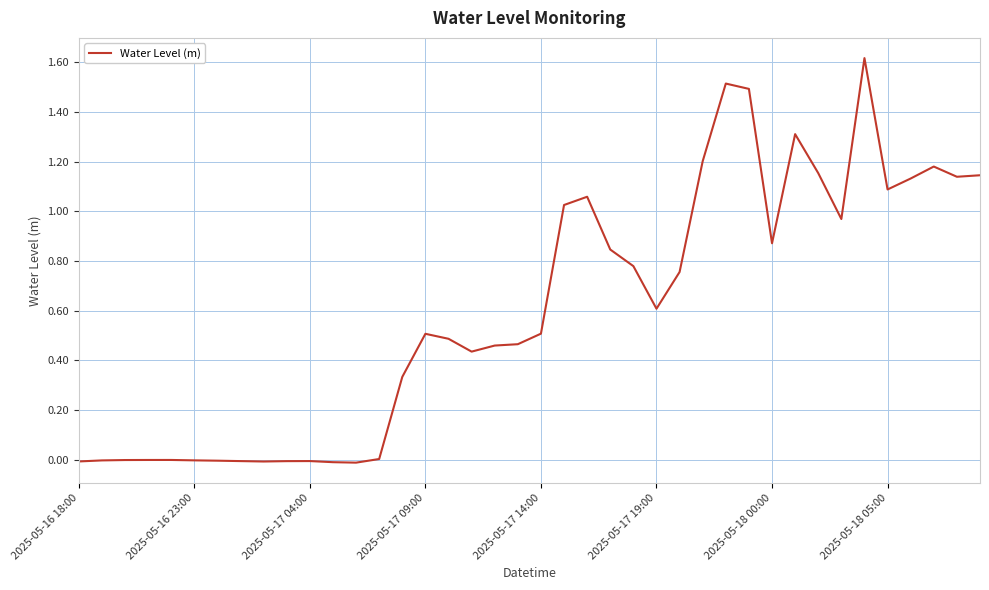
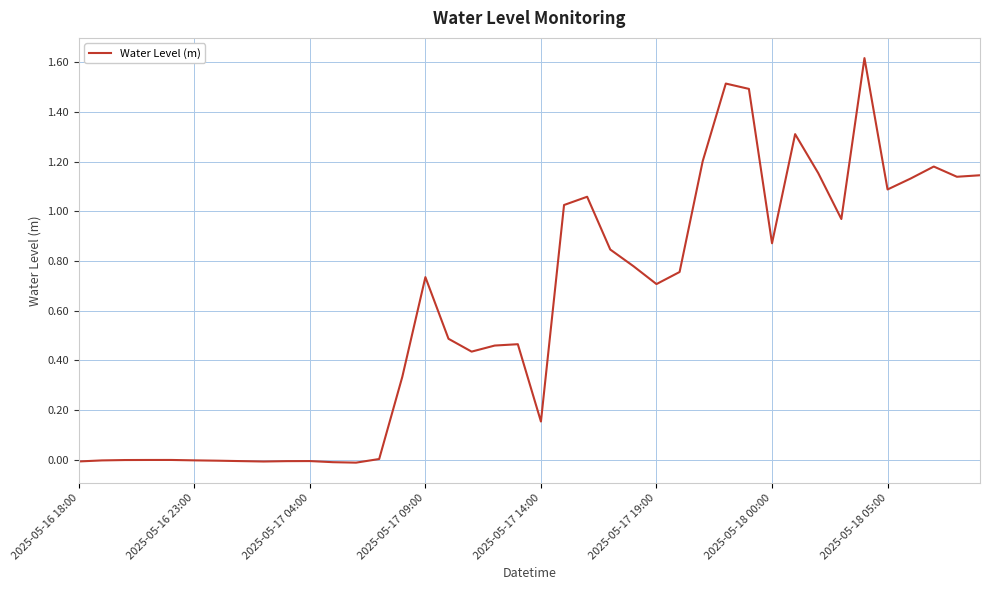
  {
    "2025-05-16 18:00": -0.01,
    "2025-05-16 23:00": 0.00,
    "2025-05-17 04:00": -0.01,
-   "2025-05-17 09:00": 0.51,
-   "2025-05-17 14:00": 0.51,
-   "2025-05-17 19:00": 0.61,
+   "2025-05-17 09:00": 0.74,
+   "2025-05-17 14:00": 0.15,
+   "2025-05-17 19:00": 0.71,
    "2025-05-18 00:00": 0.87,
    "2025-05-18 05:00": 1.09
  }
